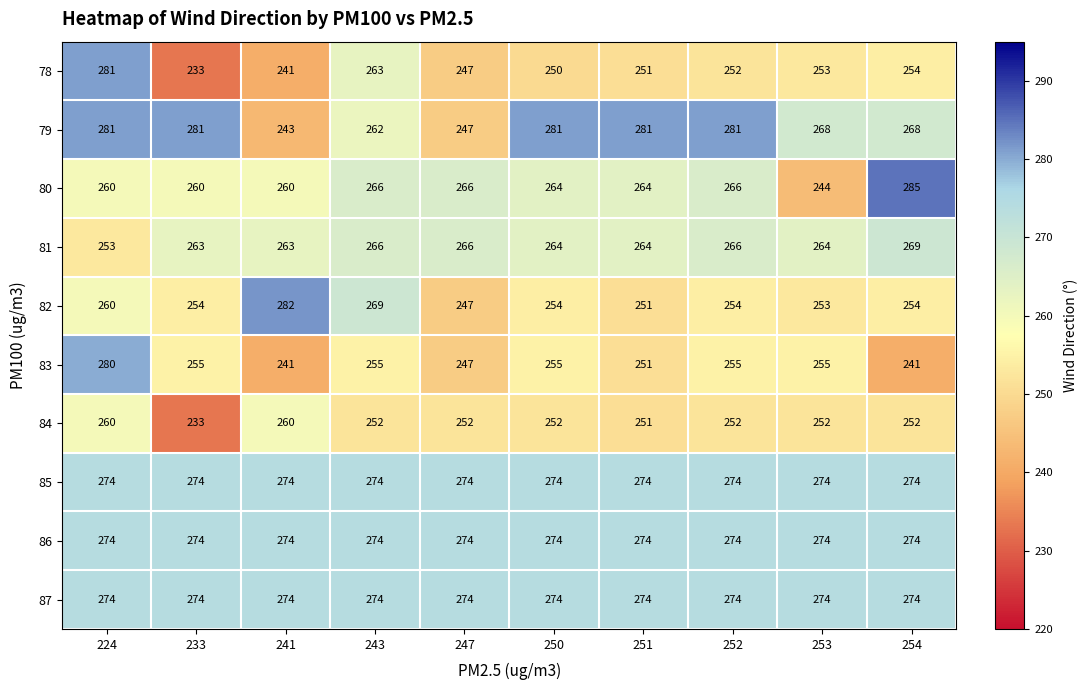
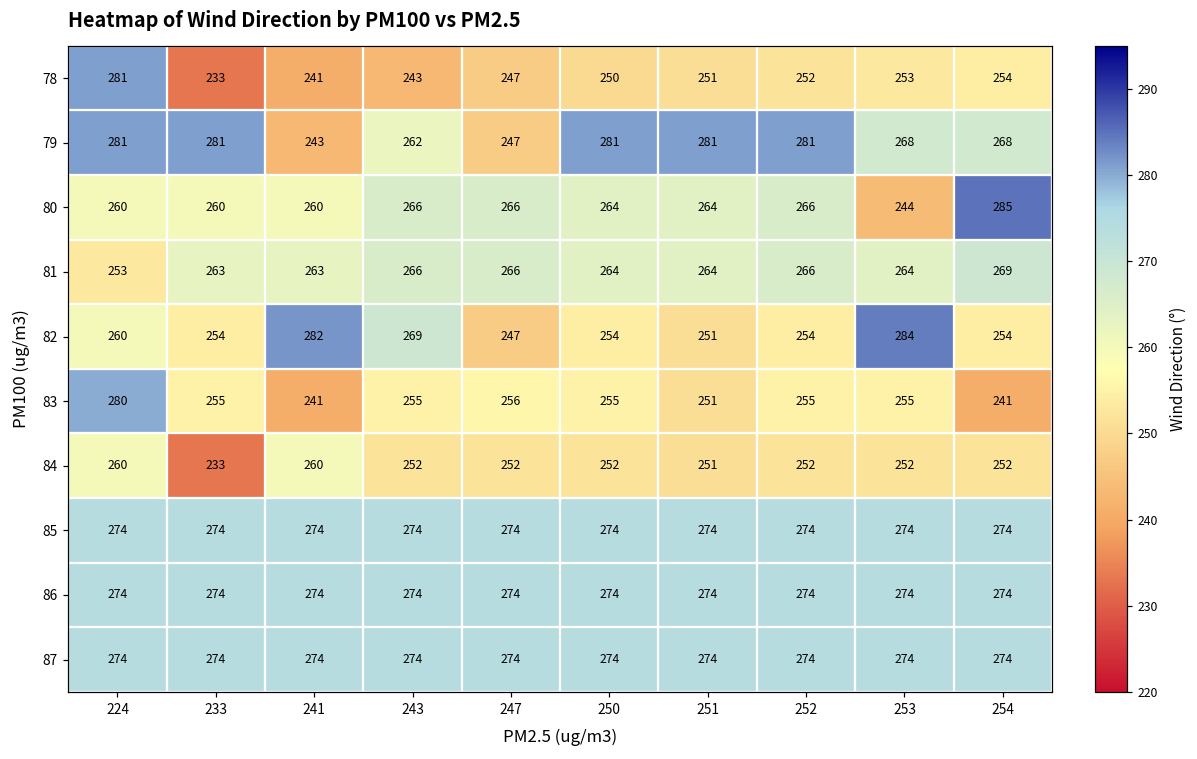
  {
    "78": {
      "224": 281,
      "233": 233,
      "241": 241,
-     "243": 263,
+     "243": 243,
      "247": 247,
      "250": 250,
      "251": 251,
      "252": 252,
      "253": 253,
      "254": 254
    },
    "79": {
      "224": 281,
      "233": 281,
      "241": 243,
      "243": 262,
      "247": 247,
      "250": 281,
      "251": 281,
      "252": 281,
      "253": 268,
      "254": 268
    },
    "80": {
      "224": 260,
      "233": 260,
      "241": 260,
      "243": 266,
      "247": 266,
      "250": 264,
      "251": 264,
      "252": 266,
      "253": 244,
      "254": 285
    },
    "81": {
      "224": 253,
      "233": 263,
      "241": 263,
      "243": 266,
      "247": 266,
      "250": 264,
      "251": 264,
      "252": 266,
      "253": 264,
      "254": 269
    },
    "82": {
      "224": 260,
      "233": 254,
      "241": 282,
      "243": 269,
      "247": 247,
      "250": 254,
      "251": 251,
      "252": 254,
-     "253": 253,
+     "253": 284,
      "254": 254
    },
    "83": {
      "224": 280,
      "233": 255,
      "241": 241,
      "243": 255,
-     "247": 247,
+     "247": 256,
      "250": 255,
      "251": 251,
      "252": 255,
      "253": 255,
      "254": 241
    },
    "84": {
      "224": 260,
      "233": 233,
      "241": 260,
      "243": 252,
      "247": 252,
      "250": 252,
      "251": 251,
      "252": 252,
      "253": 252,
      "254": 252
    },
    "85": {
      "224": 274,
      "233": 274,
      "241": 274,
      "243": 274,
      "247": 274,
      "250": 274,
      "251": 274,
      "252": 274,
      "253": 274,
      "254": 274
    },
    "86": {
      "224": 274,
      "233": 274,
      "241": 274,
      "243": 274,
      "247": 274,
      "250": 274,
      "251": 274,
      "252": 274,
      "253": 274,
      "254": 274
    },
    "87": {
      "224": 274,
      "233": 274,
      "241": 274,
      "243": 274,
      "247": 274,
      "250": 274,
      "251": 274,
      "252": 274,
      "253": 274,
      "254": 274
    }
  }
